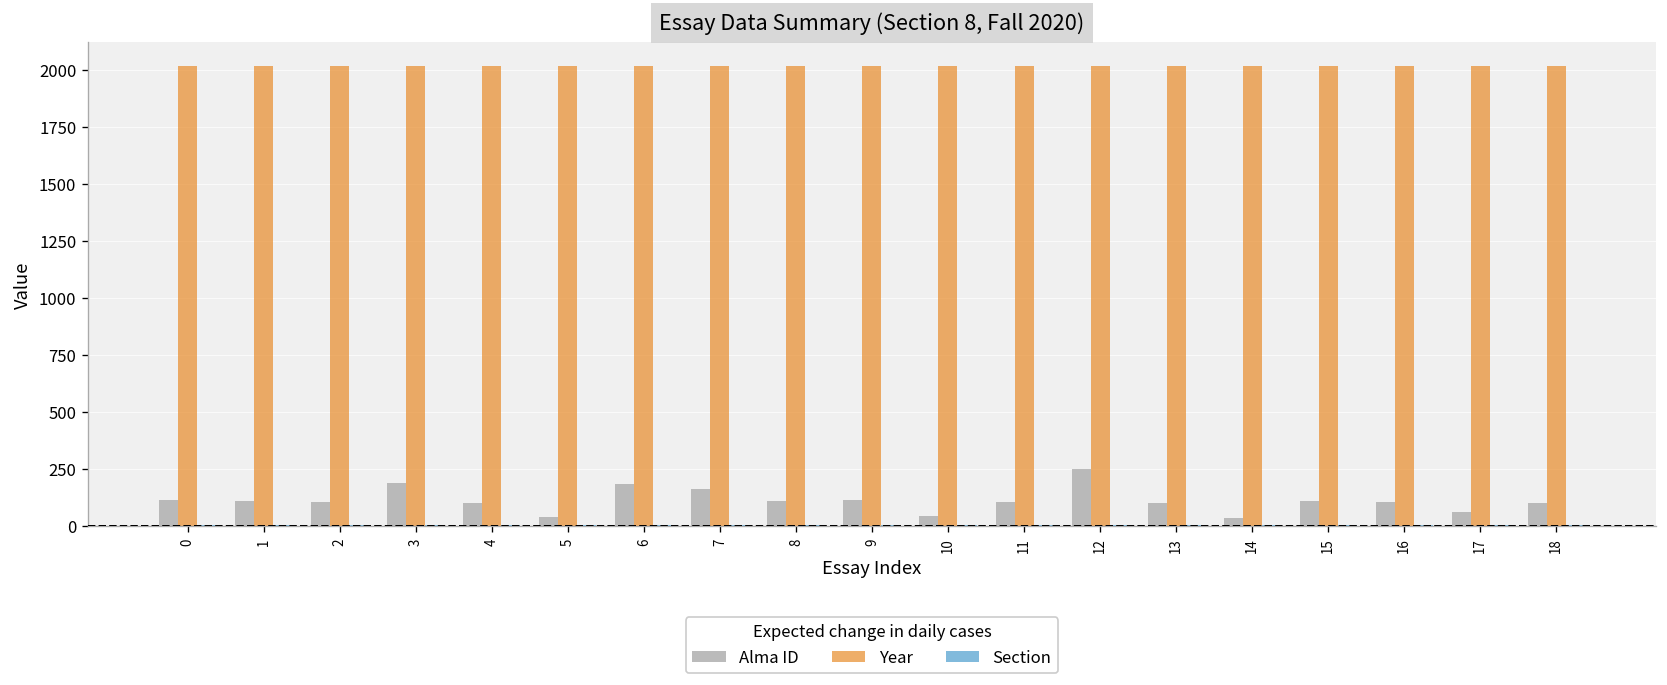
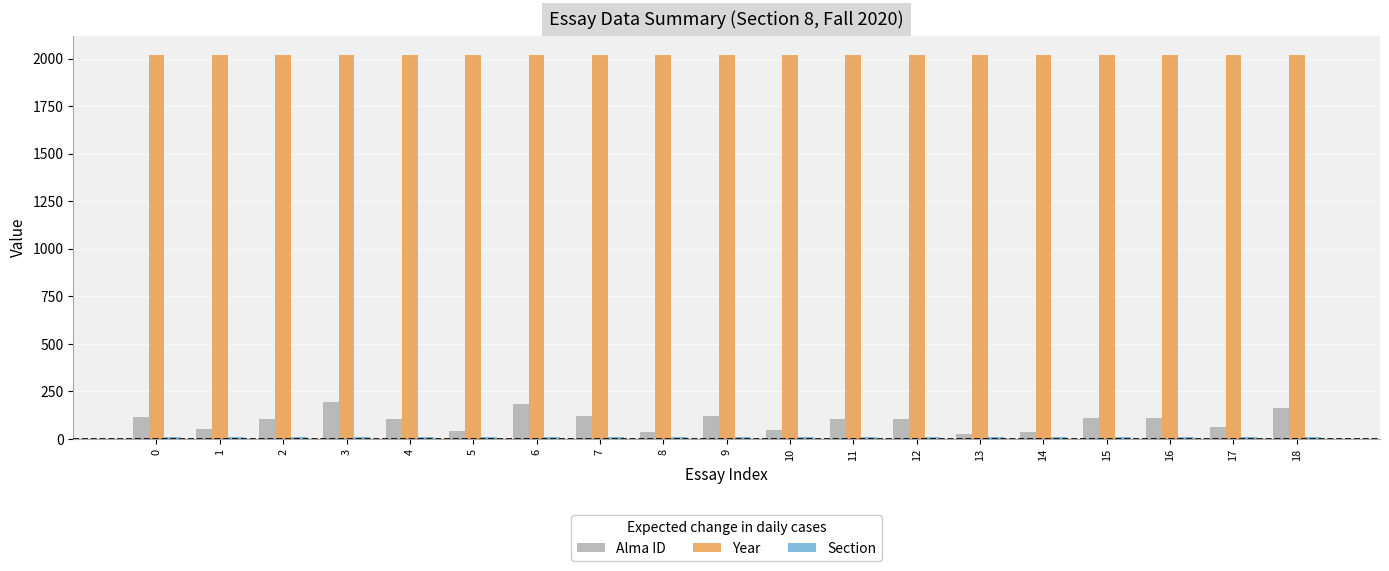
  {
    "Alma ID": {
      "0": 110,
-     "1": 110,
+     "1": 50,
      "2": 110,
      "3": 190,
      "4": 100,
      "5": 40,
      "6": 180,
-     "7": 160,
-     "8": 110,
+     "7": 120,
+     "8": 40,
      "9": 120,
      "10": 50,
      "11": 110,
-     "12": 250,
-     "13": 100,
+     "12": 100,
+     "13": 30,
      "14": 40,
      "15": 110,
      "16": 110,
      "17": 60,
-     "18": 110
+     "18": 160
    },
    "Year": {
      "0": 2020,
      "1": 2020,
      "2": 2020,
      "3": 2020,
      "4": 2020,
      "5": 2020,
      "6": 2020,
      "7": 2020,
      "8": 2020,
      "9": 2020,
      "10": 2020,
      "11": 2020,
      "12": 2020,
      "13": 2020,
      "14": 2020,
      "15": 2020,
      "16": 2020,
      "17": 2020,
      "18": 2020
    }
  }
